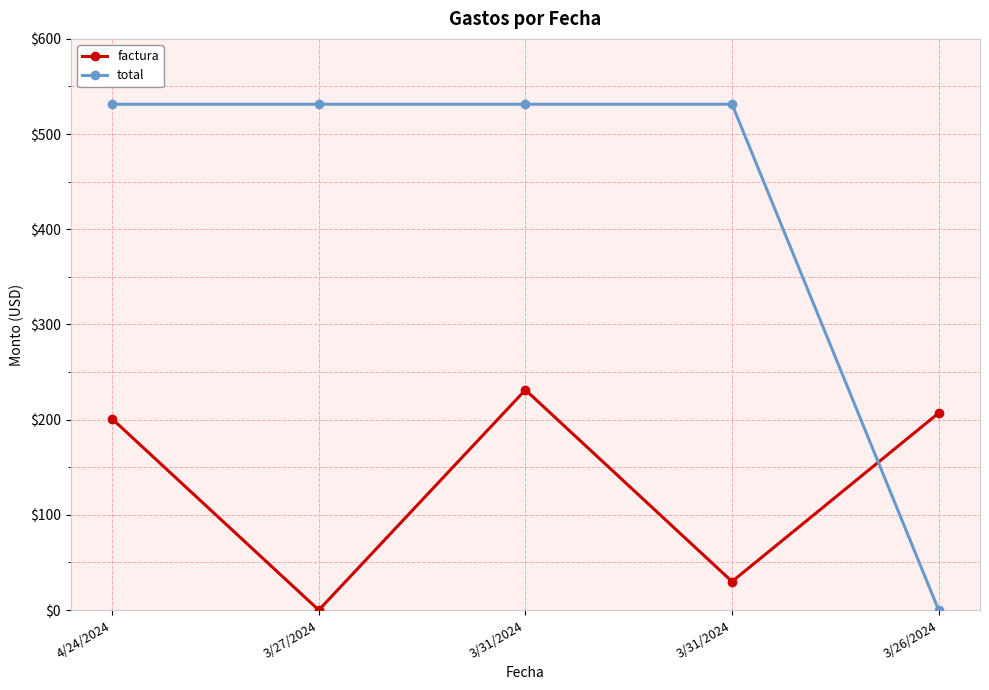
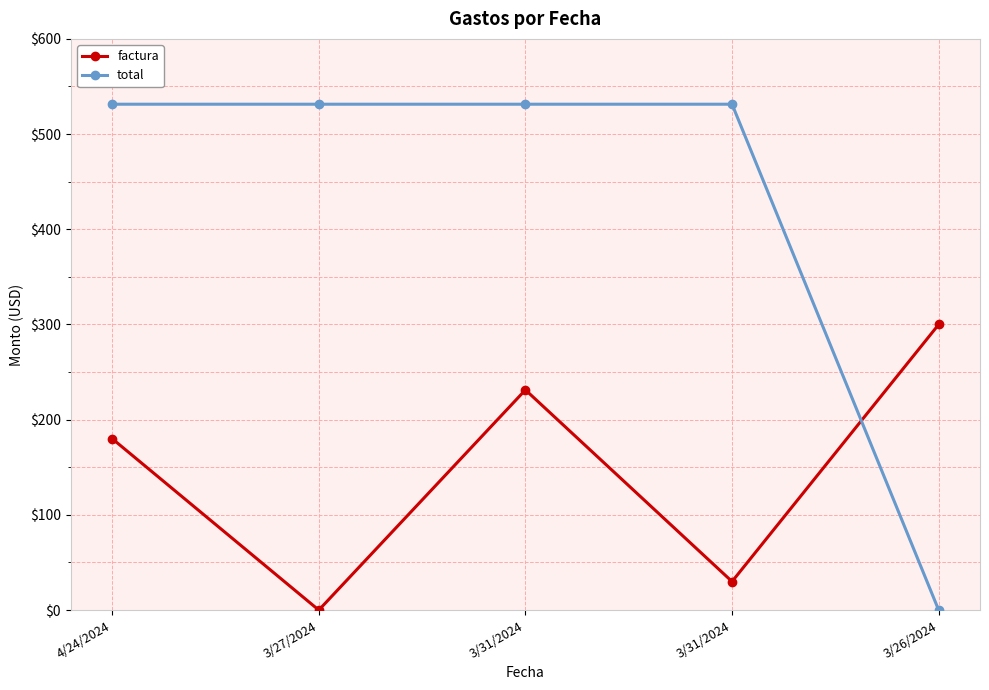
  {
    "factura": {
-     "4/24/2024": "$200",
+     "4/24/2024": "$180",
      "3/27/2024": "$0",
-     "3/26/2024": "$210"
+     "3/26/2024": "$300"
    },
    "total": {
      "4/24/2024": "$530",
      "3/27/2024": "$530",
      "3/26/2024": "$0"
    }
  }
